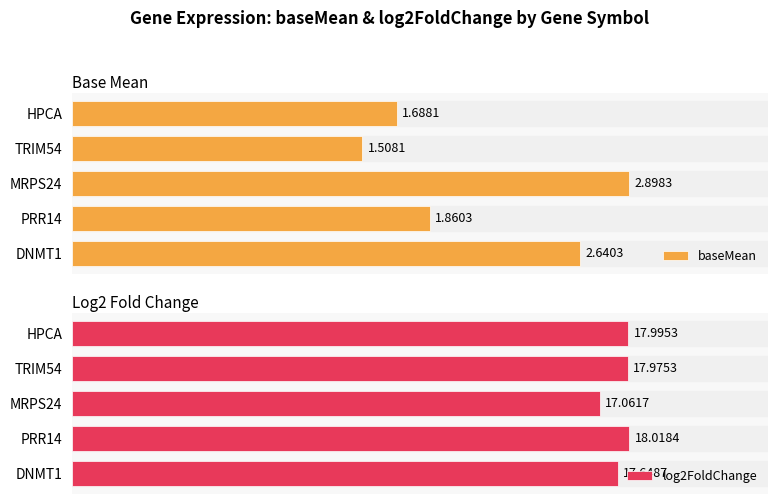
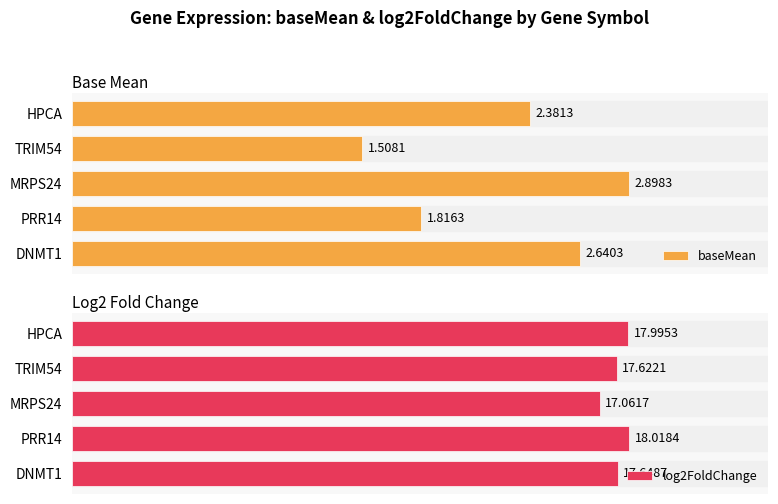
  {
    "Base Mean": {
-     "HPCA": 1.6881,
+     "HPCA": 2.3813,
      "TRIM54": 1.5081,
      "MRPS24": 2.8983,
-     "PRR14": 1.8603,
+     "PRR14": 1.8163,
      "DNMT1": 2.6403
    },
    "Log2 Fold Change": {
      "HPCA": 17.9953,
-     "TRIM54": 17.9753,
+     "TRIM54": 17.6221,
      "MRPS24": 17.0617,
      "PRR14": 18.0184,
      "DNMT1": 17.6487
    }
  }
